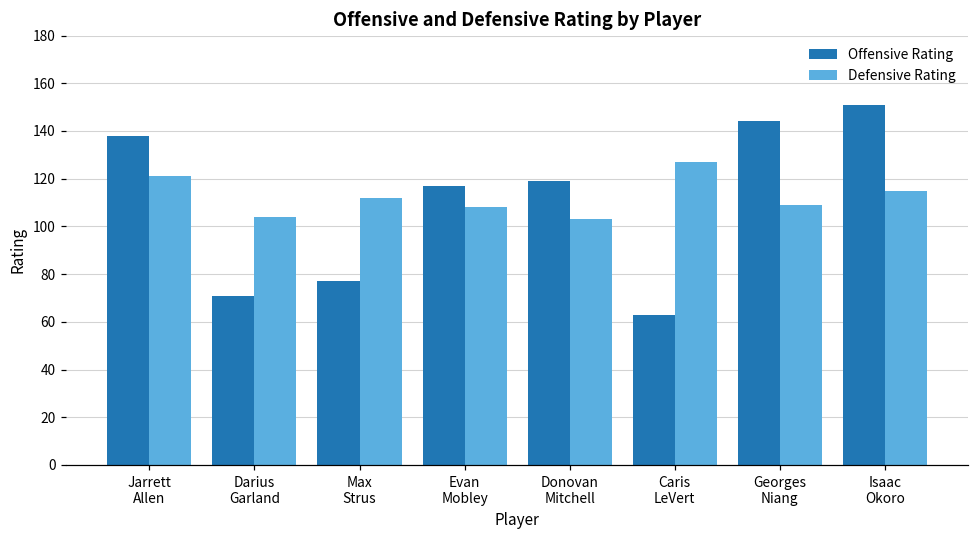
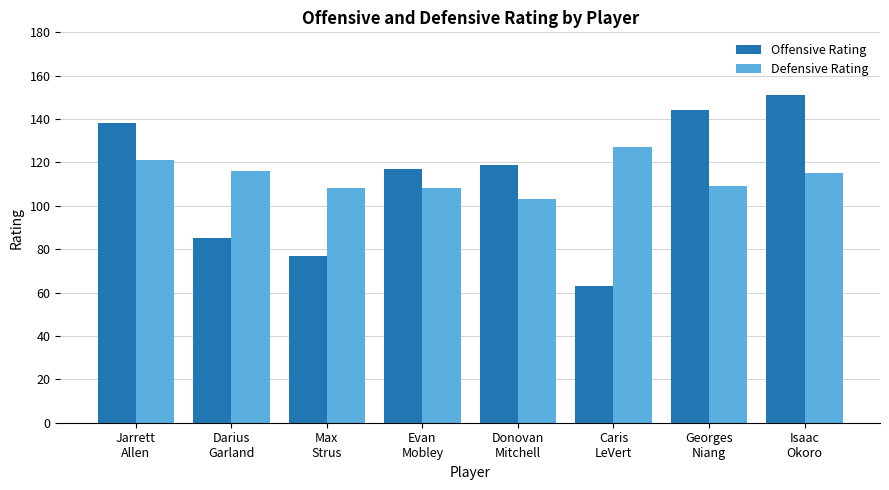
  {
    "Offensive Rating": {
      "Jarrett Allen": 138,
-     "Darius Garland": 71,
+     "Darius Garland": 85,
      "Max Strus": 77,
      "Evan Mobley": 117,
      "Donovan Mitchell": 119,
      "Caris LeVert": 63,
      "Georges Niang": 144,
      "Isaac Okoro": 151
    },
    "Defensive Rating": {
      "Jarrett Allen": 121,
-     "Darius Garland": 104,
-     "Max Strus": 112,
+     "Darius Garland": 116,
+     "Max Strus": 108,
      "Evan Mobley": 108,
      "Donovan Mitchell": 103,
      "Caris LeVert": 127,
      "Georges Niang": 109,
      "Isaac Okoro": 115
    }
  }
